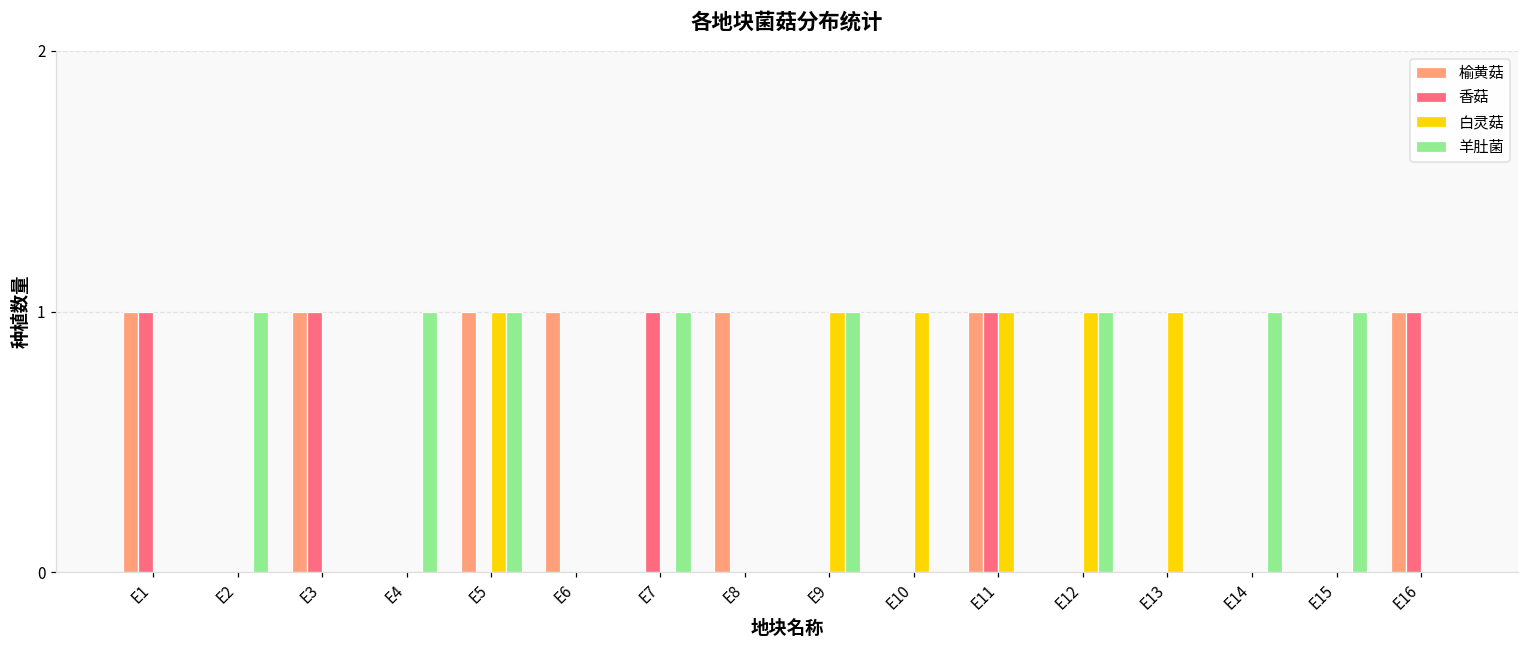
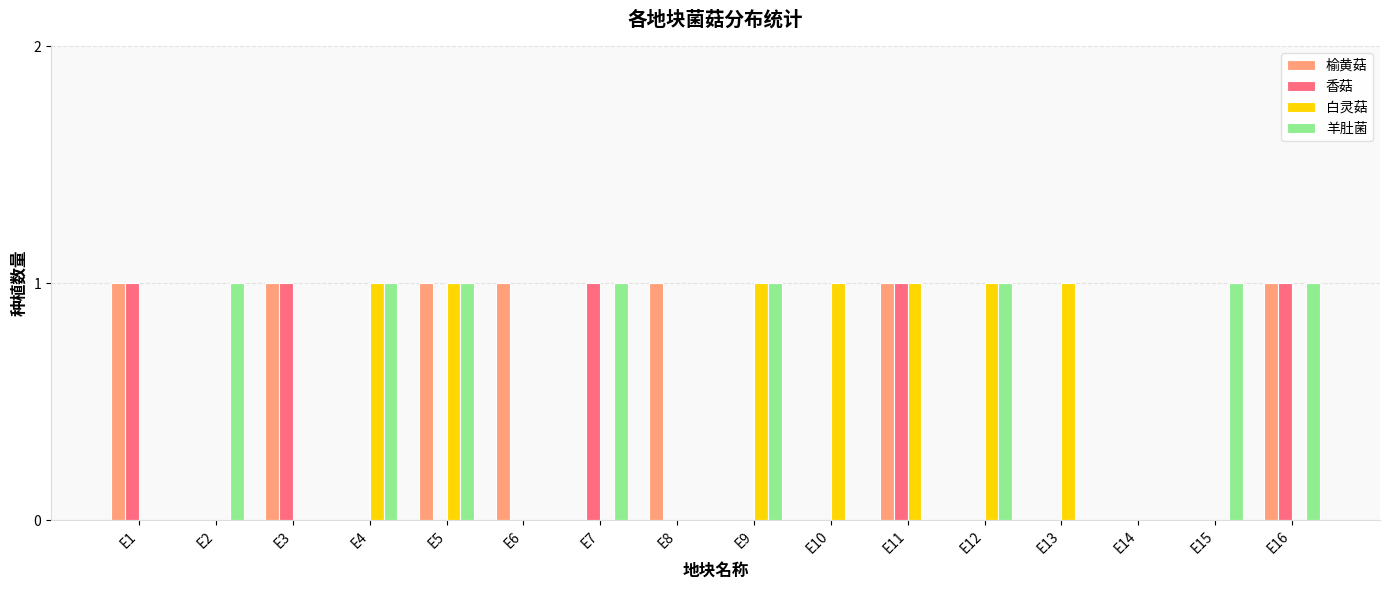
  {
    "白灵菇": {
      "E1": 0,
      "E2": 0,
      "E3": 0,
-     "E4": 0,
+     "E4": 1,
      "E5": 1,
      "E6": 0,
      "E7": 0,
      "E8": 0,
      "E9": 1,
      "E10": 1,
      "E11": 1,
      "E12": 1,
      "E13": 1,
      "E14": 0,
      "E15": 0,
      "E16": 0
    },
    "羊肚菌": {
      "E1": 0,
      "E2": 1,
      "E3": 0,
      "E4": 1,
      "E5": 1,
      "E6": 0,
      "E7": 1,
      "E8": 0,
      "E9": 1,
      "E10": 0,
      "E11": 0,
      "E12": 1,
      "E13": 0,
-     "E14": 1,
+     "E14": 0,
      "E15": 1,
-     "E16": 0
+     "E16": 1
    }
  }
